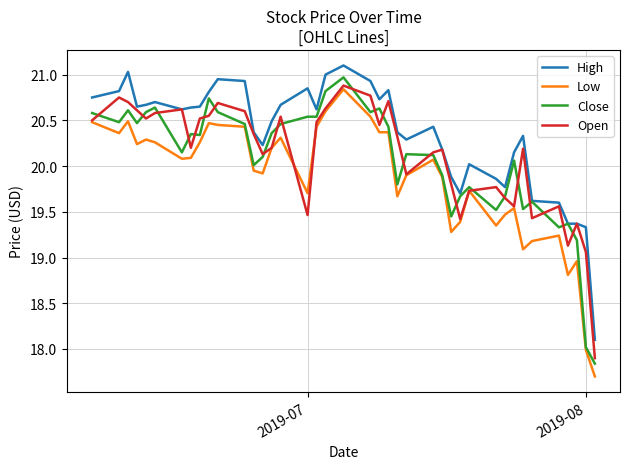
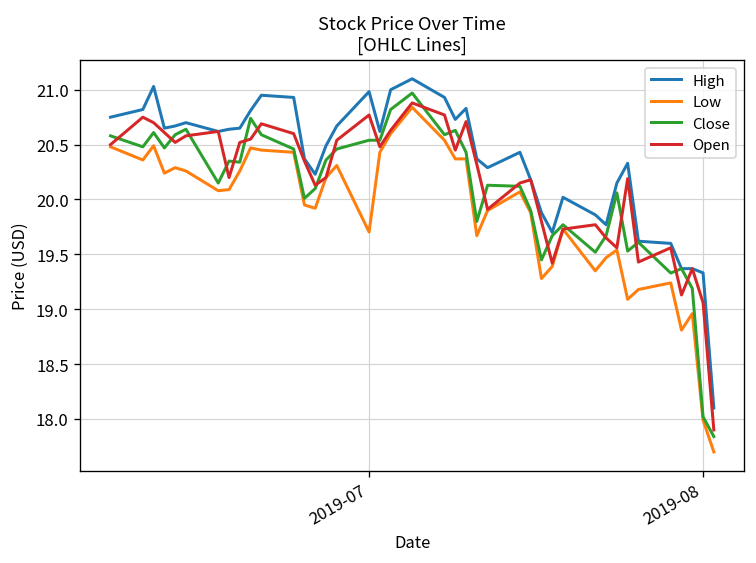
  {
    "High": {
-     "2019-07": 20.9,
+     "2019-07": 21.0,
      "2019-08": 19.3
    },
    "Low": {
      "2019-07": 19.7,
      "2019-08": 18.0
    },
    "Close": {
      "2019-07": 20.5,
      "2019-08": 18.0
    },
    "Open": {
-     "2019-07": 19.5,
+     "2019-07": 20.8,
      "2019-08": 19.1
    }
  }
